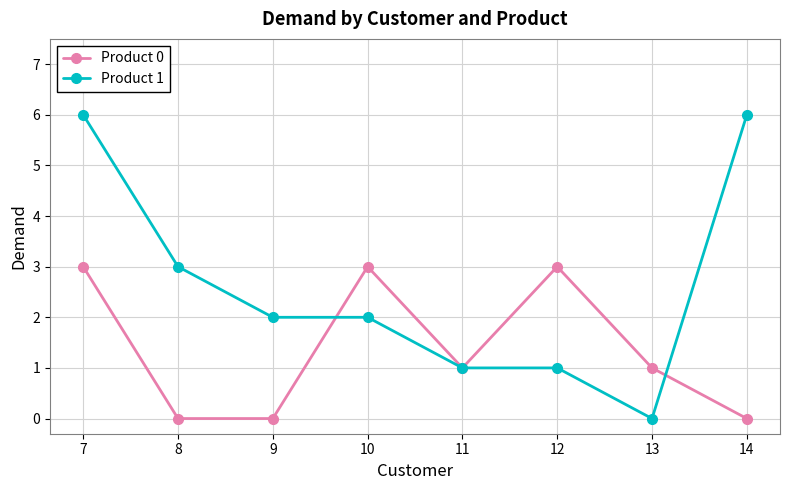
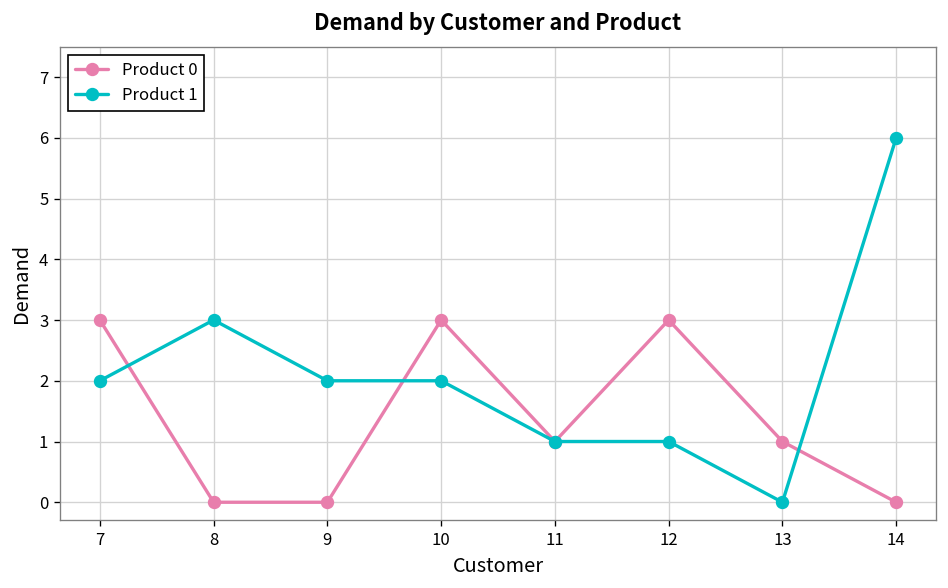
  {
    "Product 0": {
      "7": 3,
      "8": 0,
      "9": 0,
      "10": 3,
      "12": 3,
      "13": 1,
      "14": 0
    },
    "Product 1": {
-     "7": 6,
+     "7": 2,
      "8": 3,
      "9": 2,
      "10": 2,
      "12": 1,
      "13": 0,
      "14": 6
    }
  }
